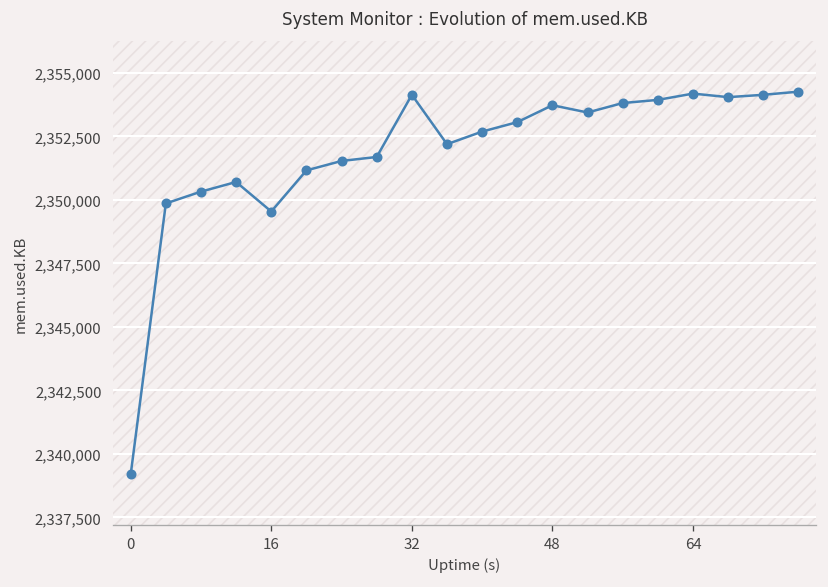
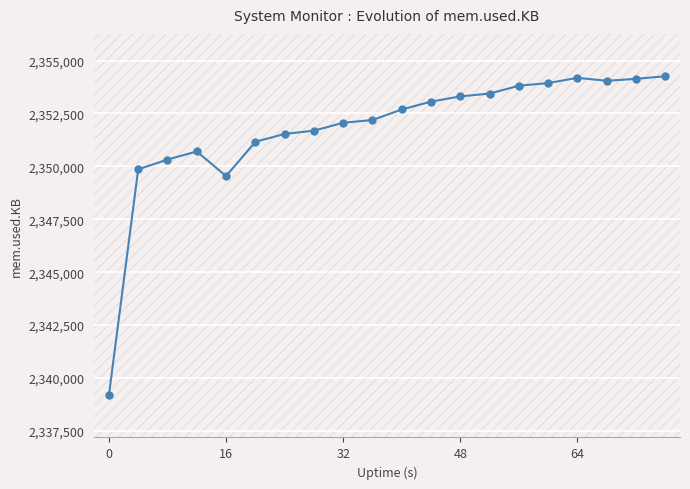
  {
    "0": "2,339,200",
    "16": "2,349,500",
-   "32": "2,354,100",
-   "48": "2,353,700",
+   "32": "2,352,100",
+   "48": "2,353,300",
    "64": "2,354,200"
  }
